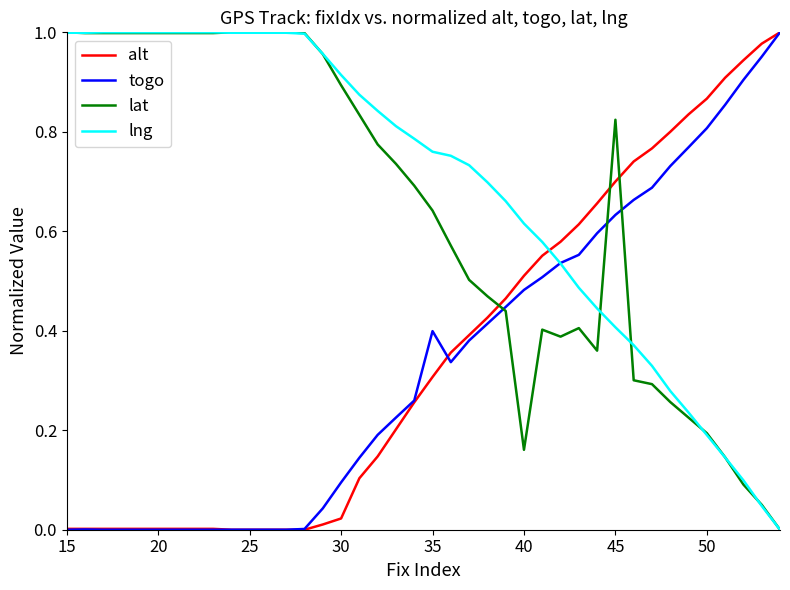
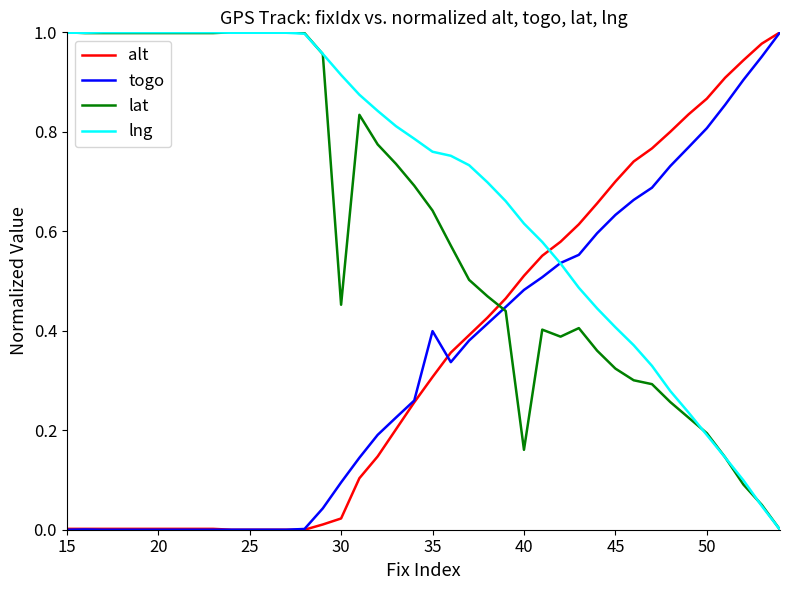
  {
    "alt": {
      "30": 0.02,
      "35": 0.31,
      "40": 0.51,
      "45": 0.70,
      "50": 0.87
    },
    "togo": {
      "30": 0.10,
      "35": 0.40,
      "40": 0.48,
      "45": 0.63,
      "50": 0.81
    },
    "lat": {
-     "30": 0.89,
+     "30": 0.45,
      "35": 0.64,
      "40": 0.16,
-     "45": 0.82
+     "45": 0.32
    },
    "lng": {
      "30": 0.91,
      "35": 0.76,
      "40": 0.62,
      "45": 0.41
    }
  }
